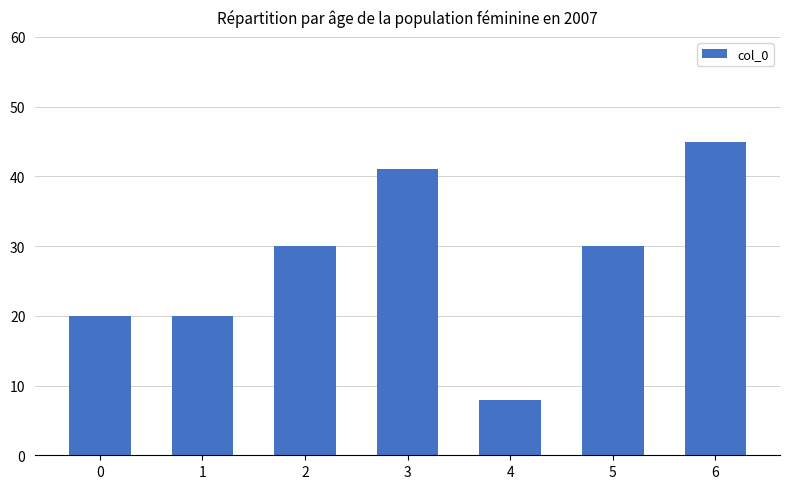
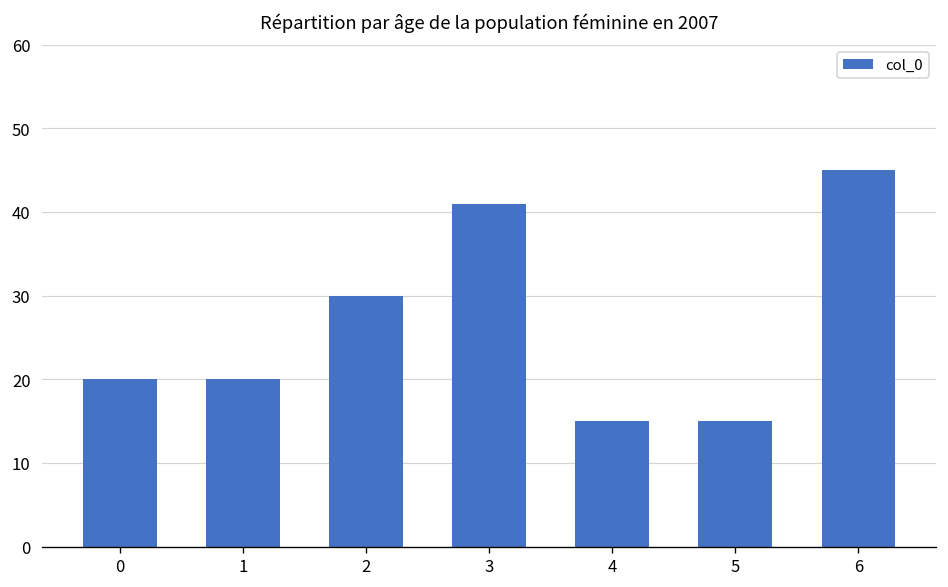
  {
    "0": 20,
    "1": 20,
    "2": 30,
    "3": 41,
-   "4": 8,
-   "5": 30,
+   "4": 15,
+   "5": 15,
    "6": 45
  }
